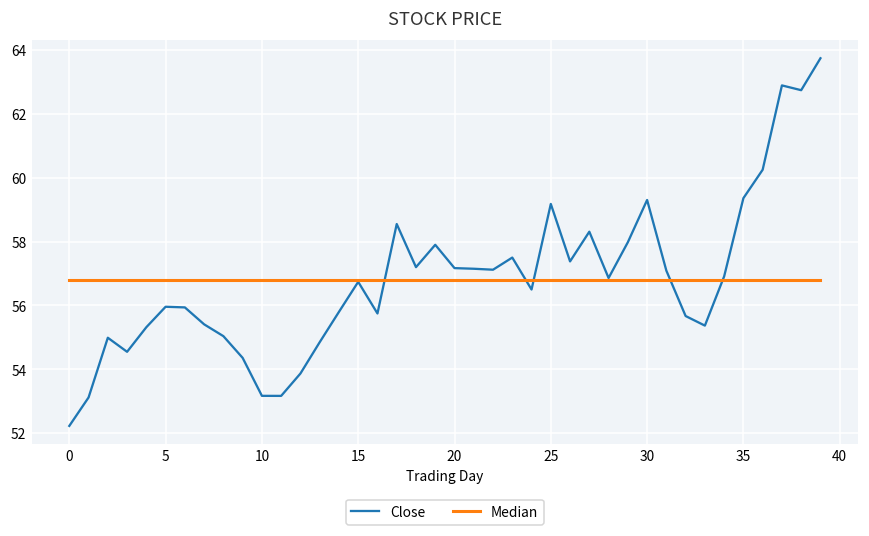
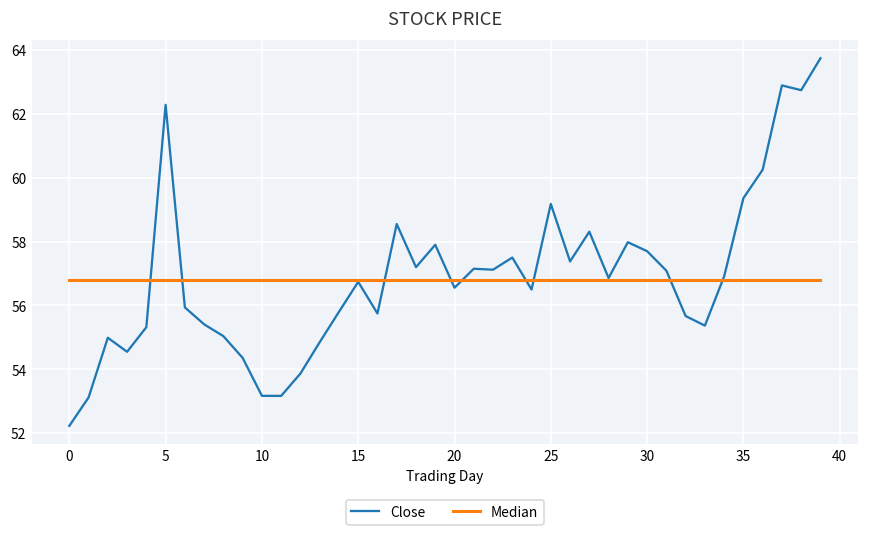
  {
    "Close": {
      "0": 52.2,
-     "5": 56.0,
+     "5": 62.3,
      "10": 53.2,
-     "20": 57.2,
+     "20": 56.6,
      "25": 59.2,
-     "30": 59.3,
+     "30": 57.7,
      "35": 59.4
    },
    "Median": {
      "0": 56.8,
      "5": 56.8,
      "10": 56.8,
      "20": 56.8,
      "25": 56.8,
      "30": 56.8,
      "35": 56.8
    }
  }
